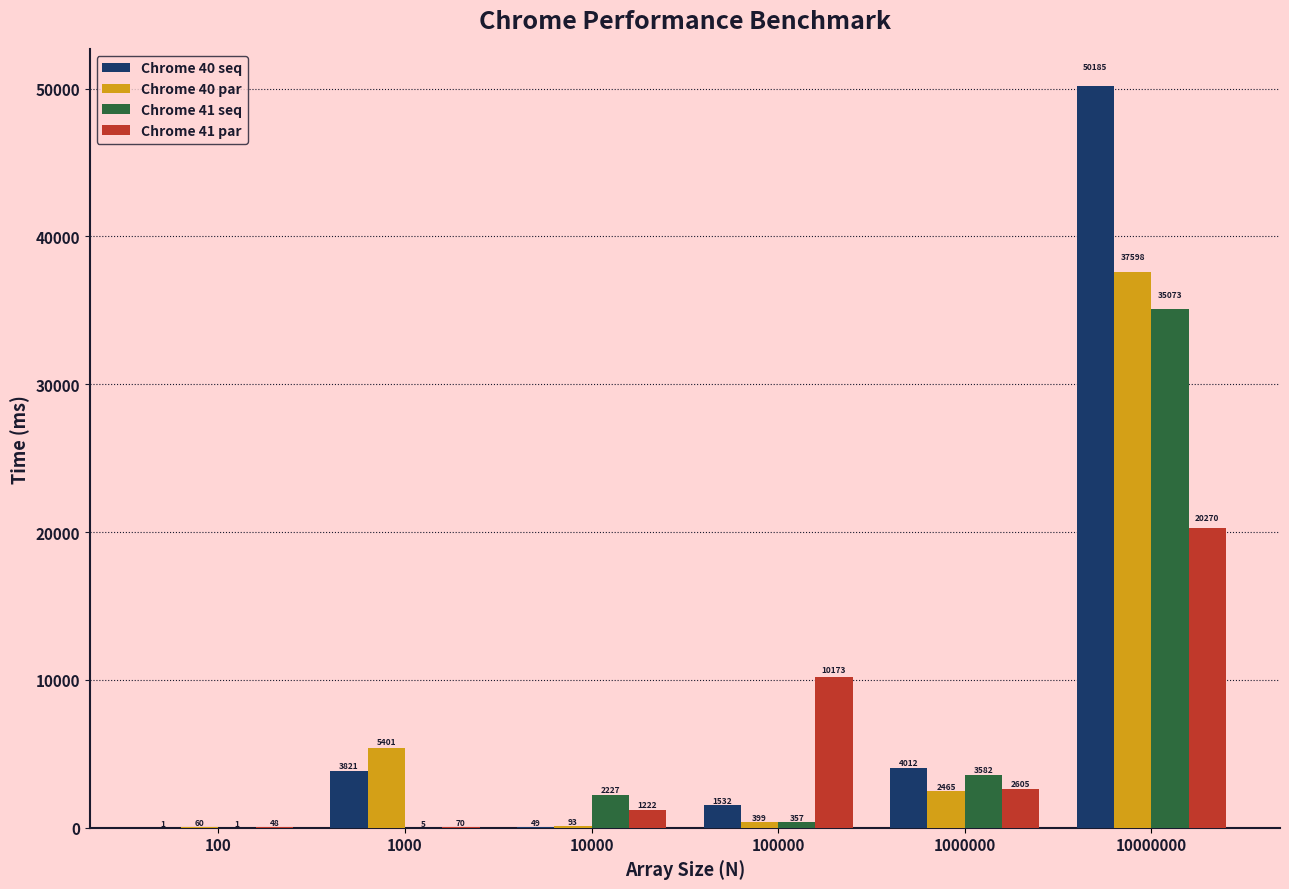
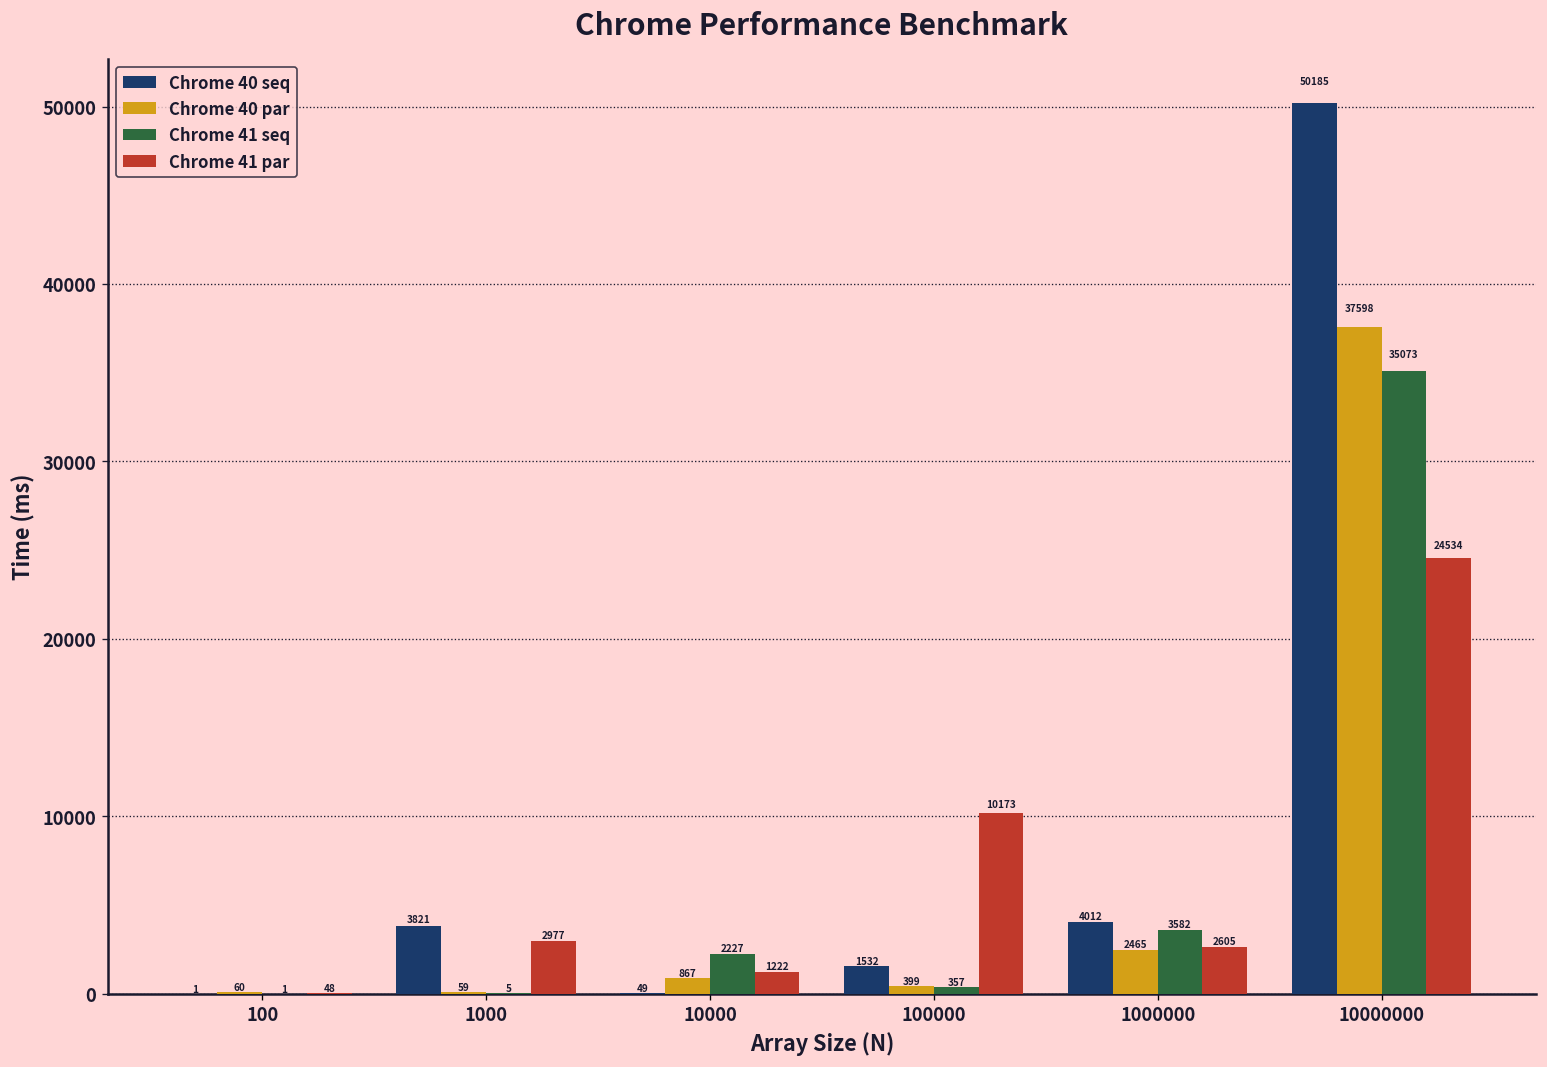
  {
    "Chrome 40 seq": {
      "100": 1,
      "1000": 3821,
      "10000": 49,
      "100000": 1532,
      "1000000": 4012,
      "10000000": 50185
    },
    "Chrome 40 par": {
      "100": 60,
-     "1000": 5401,
-     "10000": 93,
+     "1000": 59,
+     "10000": 867,
      "100000": 399,
      "1000000": 2465,
      "10000000": 37598
    },
    "Chrome 41 seq": {
      "100": 1,
      "1000": 5,
      "10000": 2227,
      "100000": 357,
      "1000000": 3582,
      "10000000": 35073
    },
    "Chrome 41 par": {
      "100": 48,
-     "1000": 70,
+     "1000": 2977,
      "10000": 1222,
      "100000": 10173,
      "1000000": 2605,
-     "10000000": 20270
+     "10000000": 24534
    }
  }
